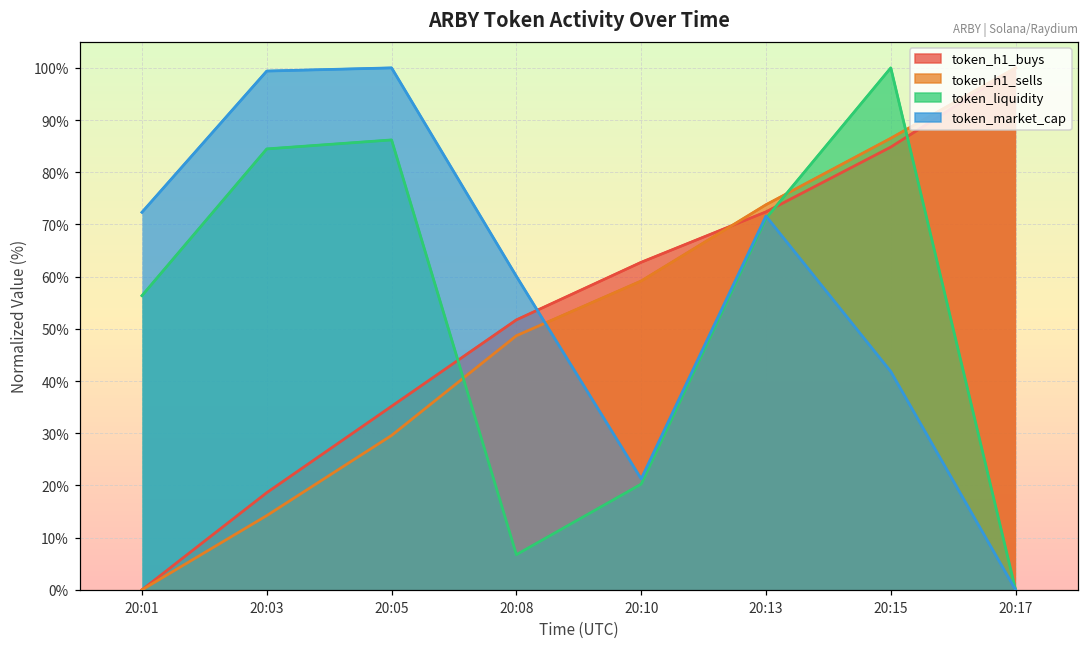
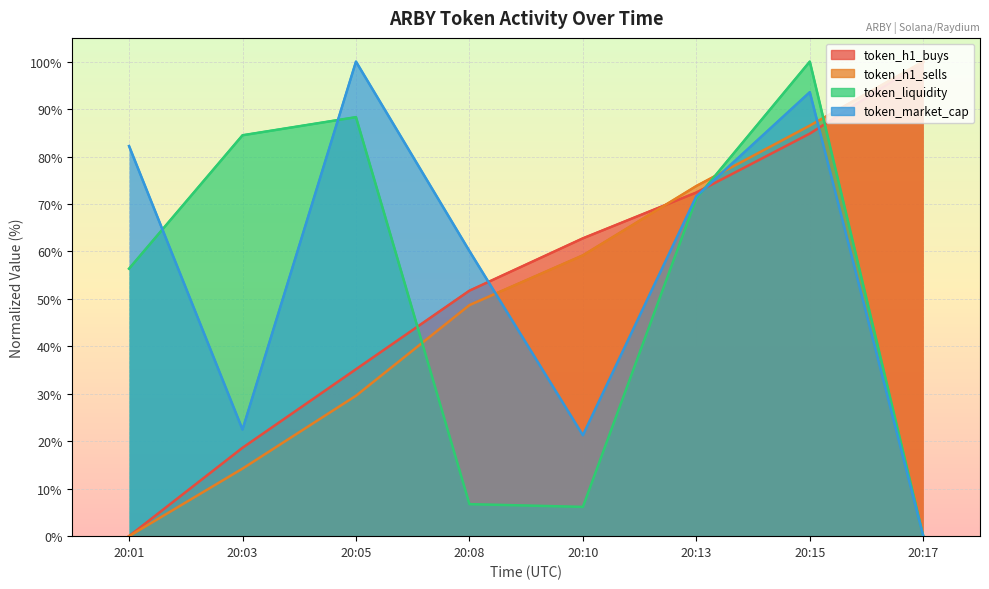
  {
    "token_liquidity": {
      "20:01": "56%",
      "20:03": "84%",
-     "20:05": "86%",
+     "20:05": "88%",
      "20:08": "7%",
-     "20:10": "20%",
+     "20:10": "6%",
      "20:15": "100%"
    },
    "token_market_cap": {
-     "20:01": "72%",
-     "20:03": "99%",
+     "20:01": "82%",
+     "20:03": "22%",
      "20:05": "100%",
      "20:08": "60%",
      "20:10": "21%",
-     "20:15": "42%"
+     "20:15": "94%"
    }
  }
